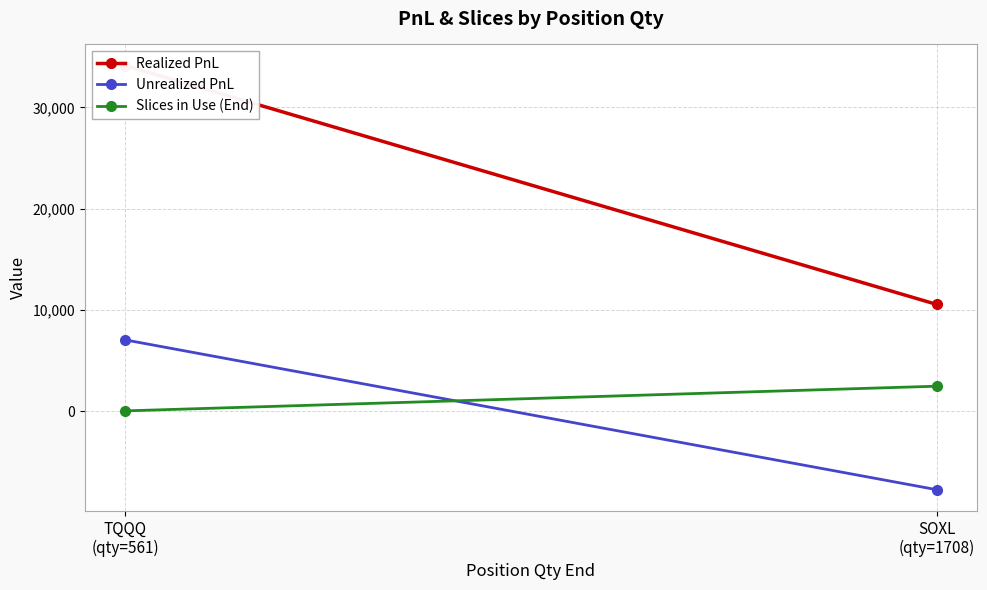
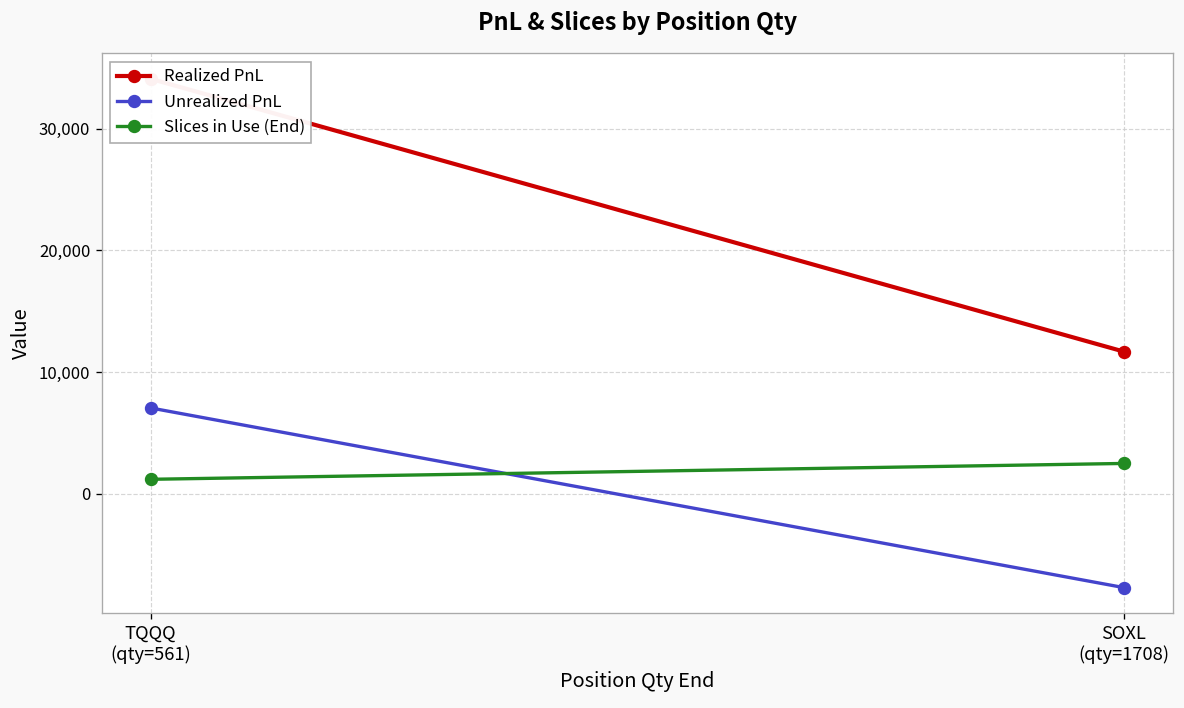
  {
    "Realized PnL": {
-     "SOXL (qty=1708)": "10,600"
+     "SOXL (qty=1708)": "11,700"
    },
    "Unrealized PnL": {
      "TQQQ (qty=561)": "7,000",
      "SOXL (qty=1708)": "-7,700"
    },
    "Slices in Use (End)": {
-     "TQQQ (qty=561)": "0",
+     "TQQQ (qty=561)": "1,200",
      "SOXL (qty=1708)": "2,500"
    }
  }
